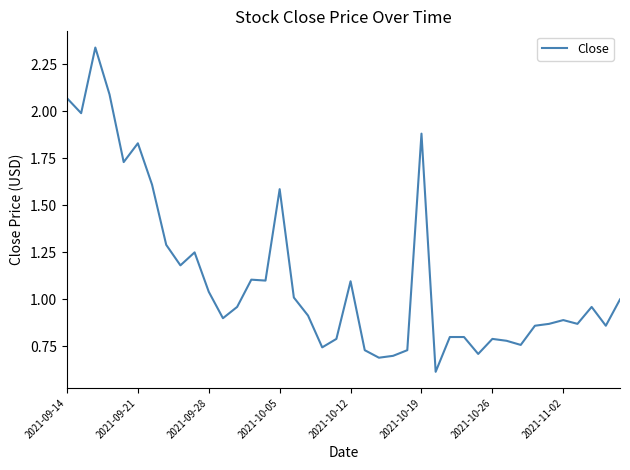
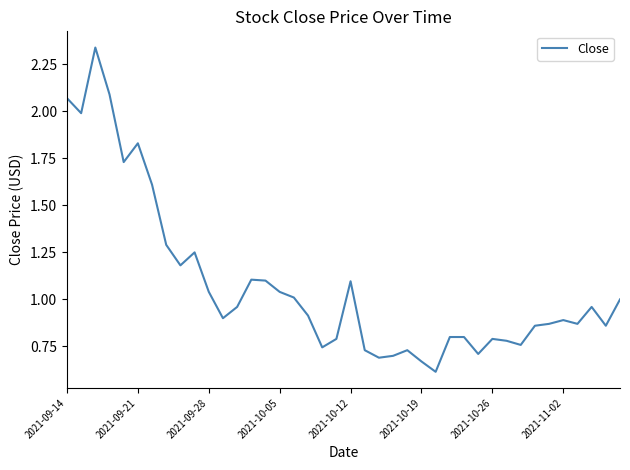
  {
    "2021-09-14": 2.07,
    "2021-09-21": 1.83,
    "2021-09-28": 1.04,
-   "2021-10-05": 1.59,
+   "2021-10-05": 1.04,
    "2021-10-12": 1.10,
-   "2021-10-19": 1.88,
+   "2021-10-19": 0.67,
    "2021-10-26": 0.79,
    "2021-11-02": 0.89
  }
